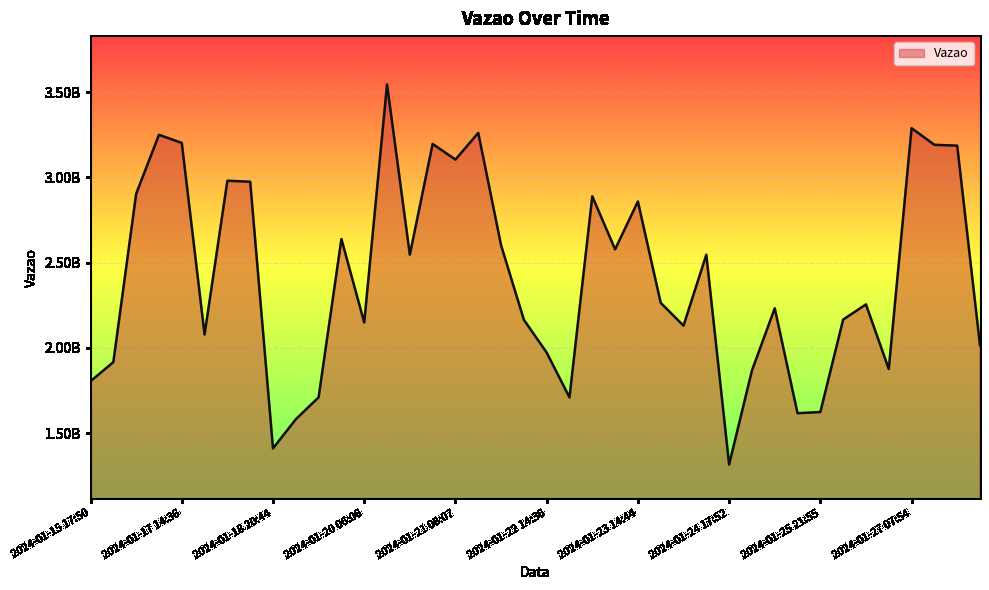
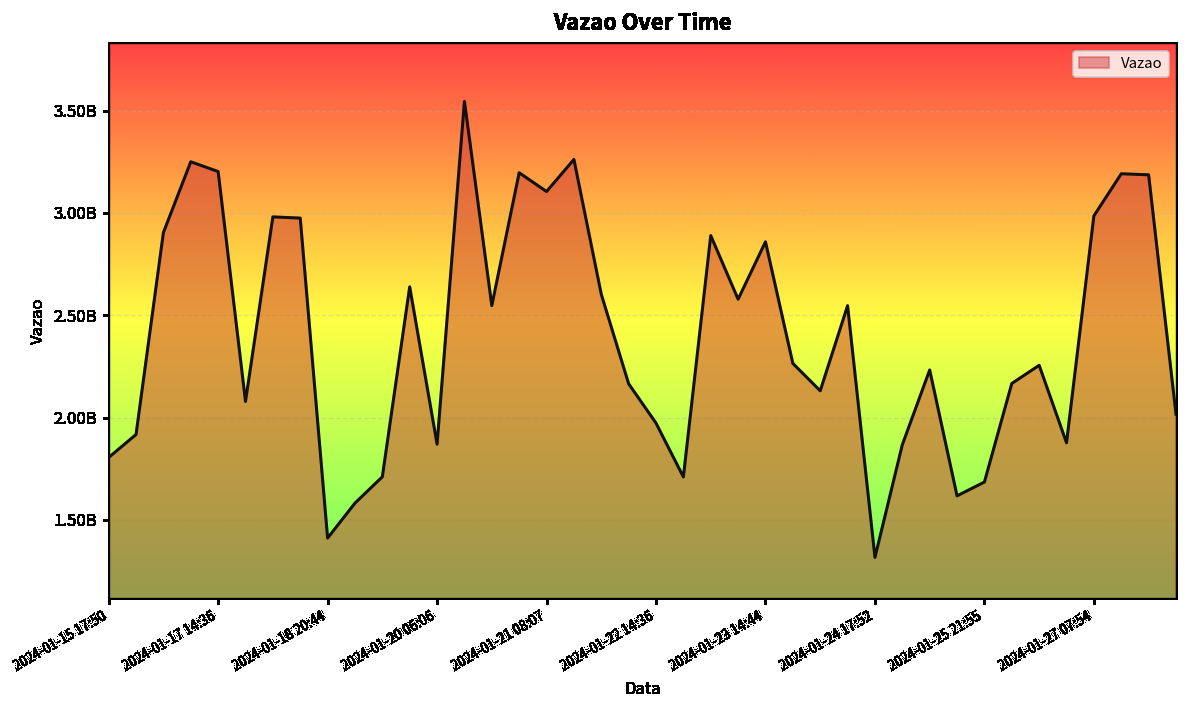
  {
    "2024-01-15 17:50": 1800000000,
    "2024-01-17 14:36": 3200000000,
    "2024-01-18 20:44": 1410000000,
-   "2024-01-20 06:06": 2150000000,
+   "2024-01-20 06:06": 1870000000,
    "2024-01-21 08:07": 3100000000,
    "2024-01-22 14:36": 1970000000,
    "2024-01-23 14:44": 2860000000,
    "2024-01-24 17:52": 1320000000,
-   "2024-01-25 21:55": 1620000000,
-   "2024-01-27 07:54": 3290000000
+   "2024-01-25 21:55": 1680000000,
+   "2024-01-27 07:54": 2990000000
  }
